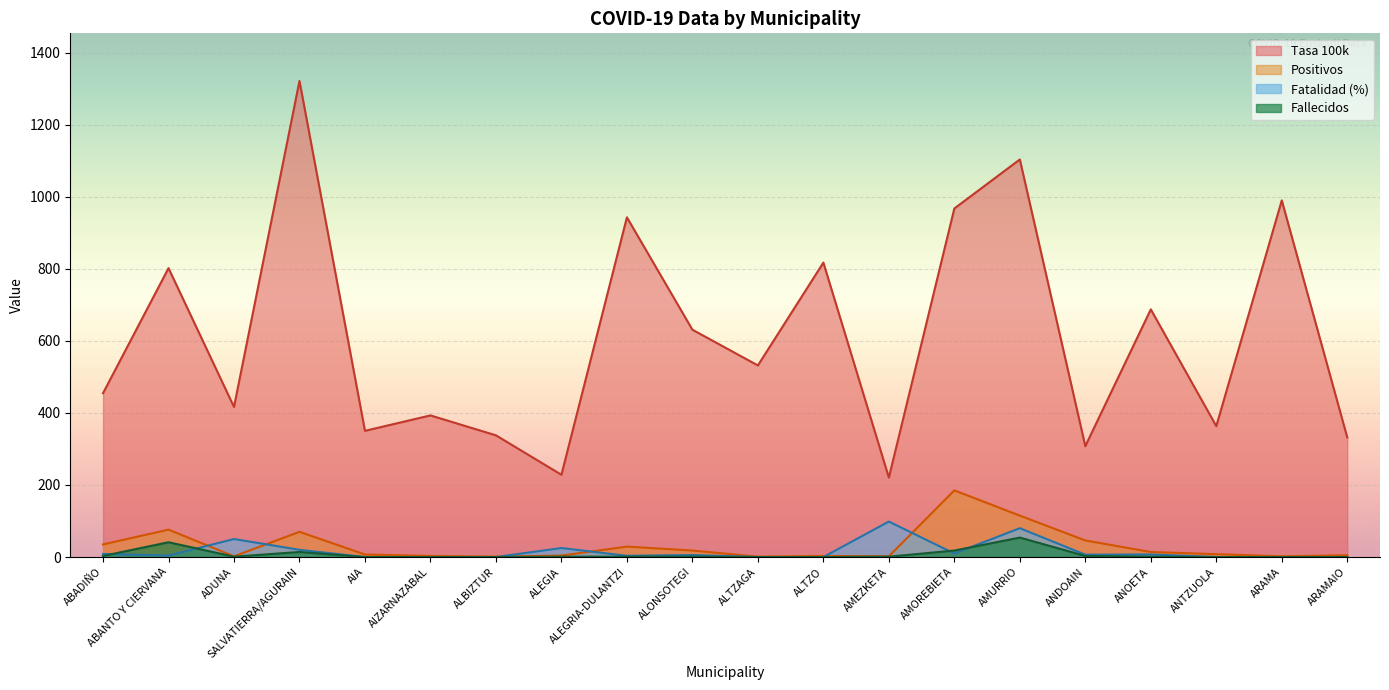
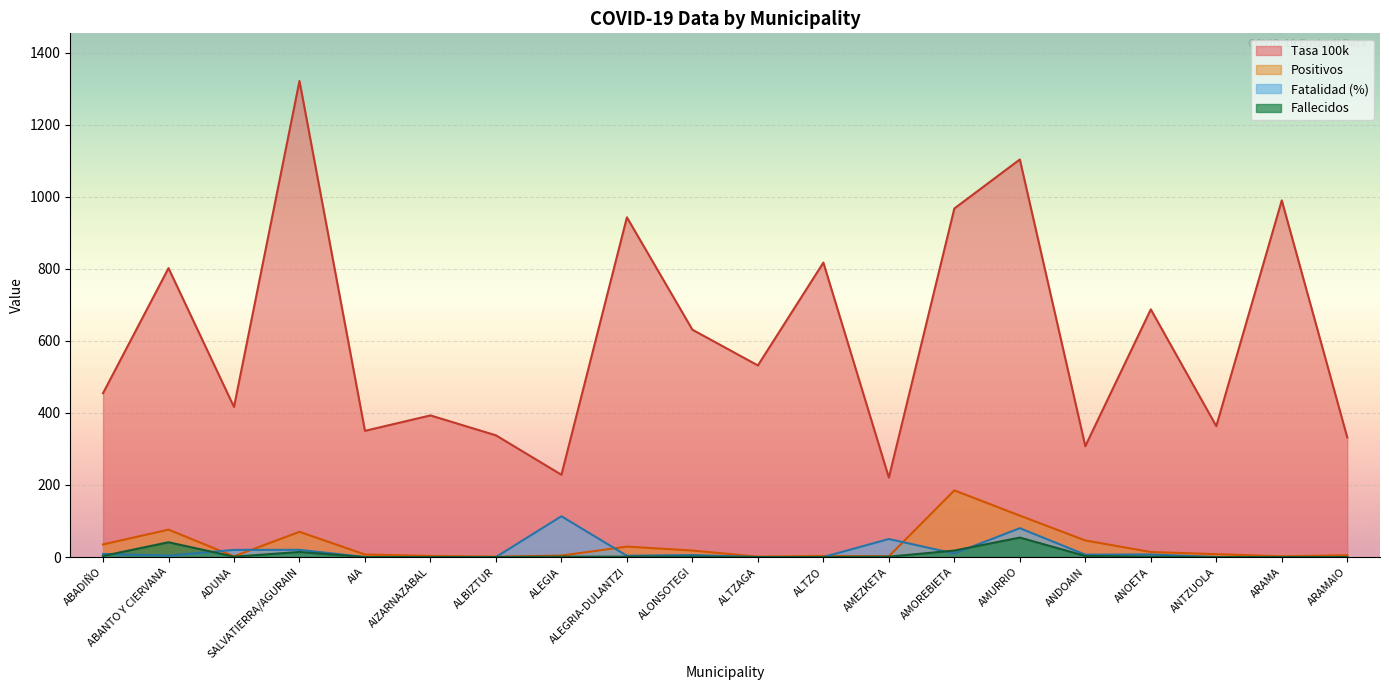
  {
    "Fatalidad (%)": {
      "ABANTO Y CIERVANA": 0,
-     "ADUNA": 50,
-     "ALEGIA": 30,
-     "AMEZKETA": 100,
+     "ADUNA": 20,
+     "ALEGIA": 110,
+     "AMEZKETA": 50,
      "AMOREBIETA": 10,
      "AMURRIO": 80
    },
    "Fallecidos": {
      "ABANTO Y CIERVANA": 40,
      "AMOREBIETA": 20,
      "AMURRIO": 50
    }
  }
